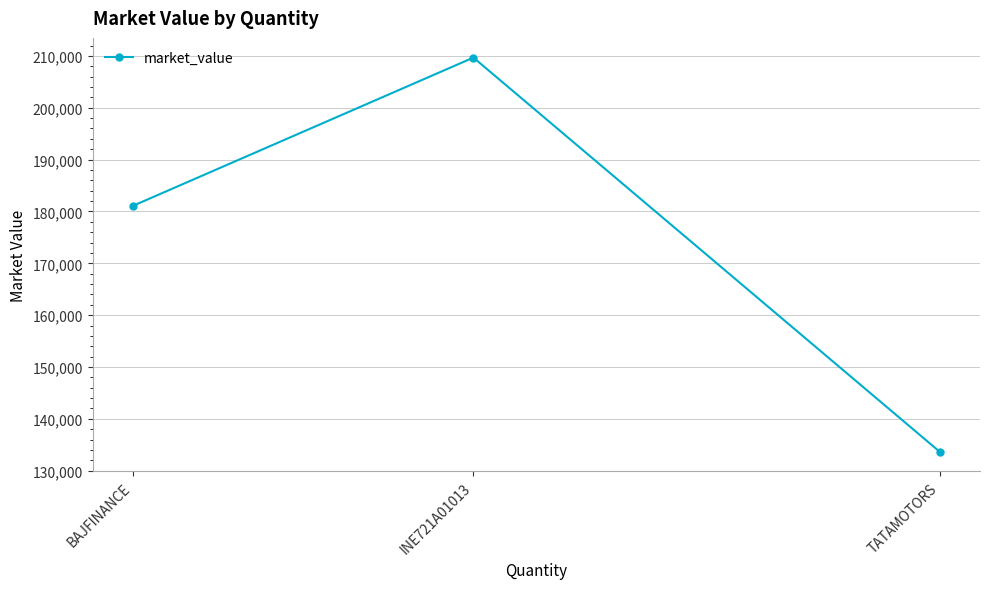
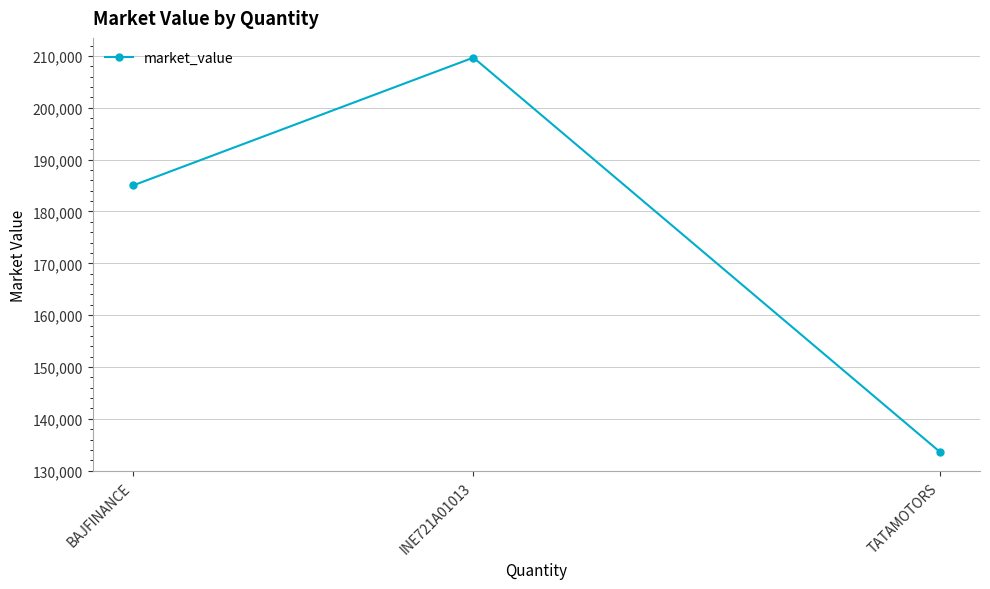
  {
-   "BAJFINANCE": "181,000",
+   "BAJFINANCE": "185,000",
    "INE721A01013": "210,000",
    "TATAMOTORS": "134,000"
  }
